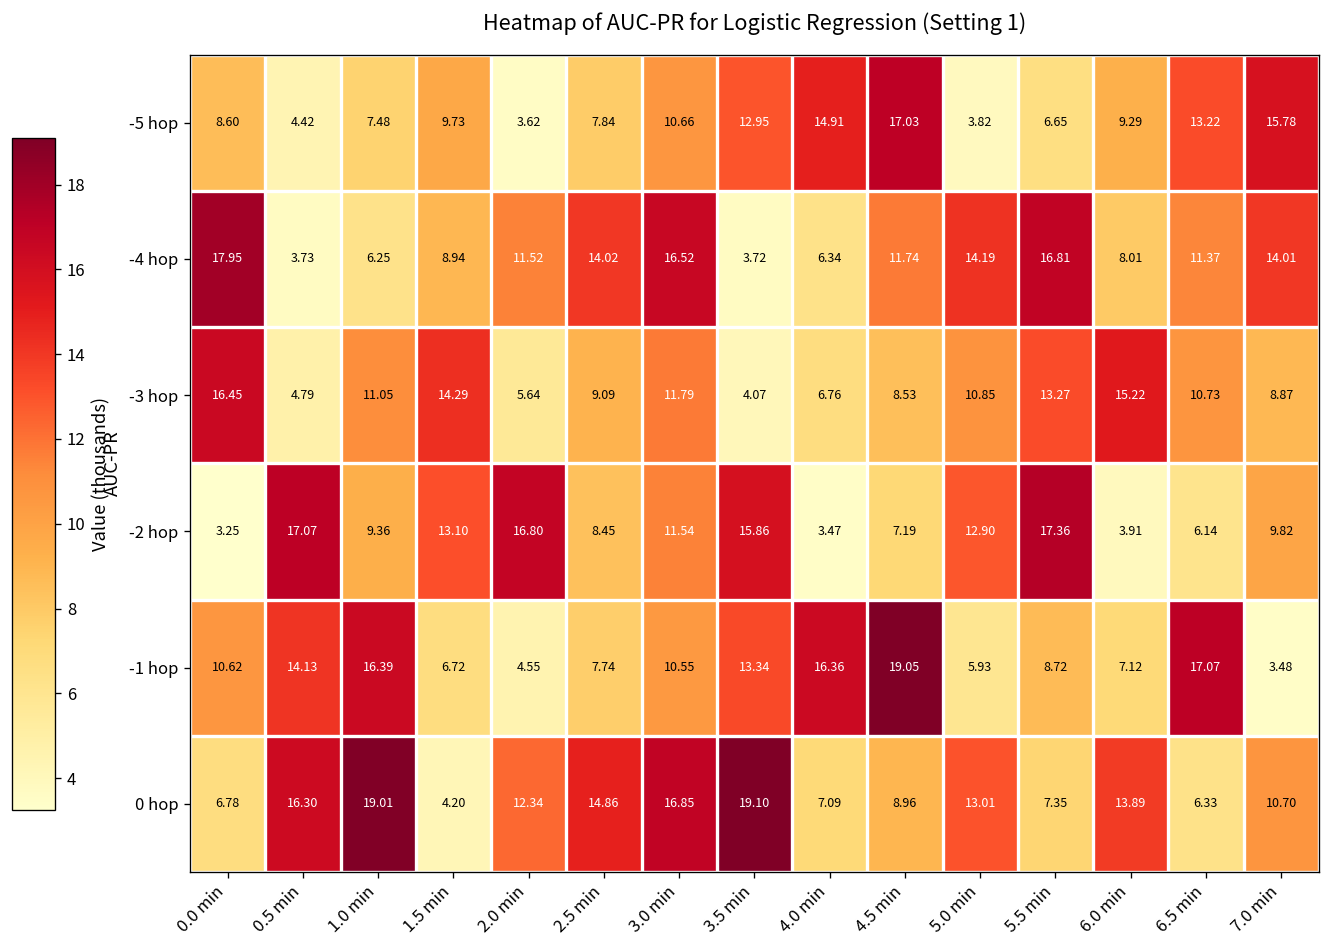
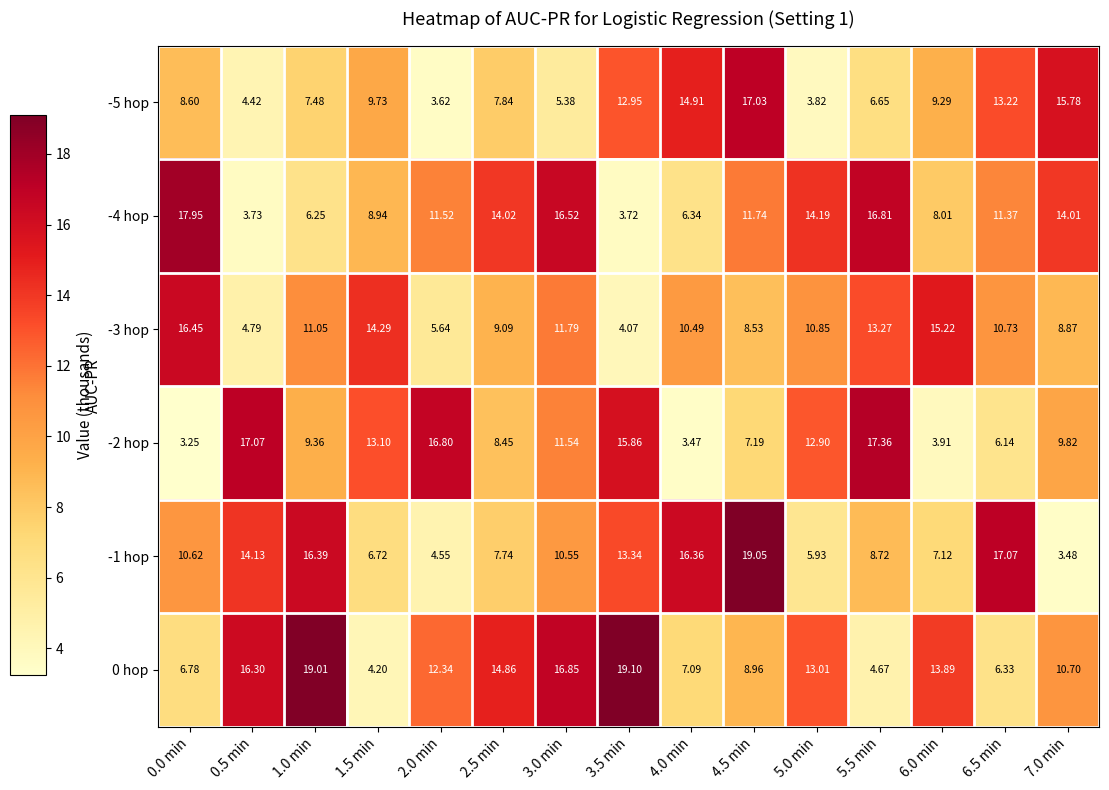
  {
    "-5 hop": {
      "0.0 min": 8.60,
      "0.5 min": 4.42,
      "1.0 min": 7.48,
      "1.5 min": 9.73,
      "2.0 min": 3.62,
      "2.5 min": 7.84,
-     "3.0 min": 10.66,
+     "3.0 min": 5.38,
      "3.5 min": 12.95,
      "4.0 min": 14.91,
      "4.5 min": 17.03,
      "5.0 min": 3.82,
      "5.5 min": 6.65,
      "6.0 min": 9.29,
      "6.5 min": 13.22,
      "7.0 min": 15.78
    },
    "-4 hop": {
      "0.0 min": 17.95,
      "0.5 min": 3.73,
      "1.0 min": 6.25,
      "1.5 min": 8.94,
      "2.0 min": 11.52,
      "2.5 min": 14.02,
      "3.0 min": 16.52,
      "3.5 min": 3.72,
      "4.0 min": 6.34,
      "4.5 min": 11.74,
      "5.0 min": 14.19,
      "5.5 min": 16.81,
      "6.0 min": 8.01,
      "6.5 min": 11.37,
      "7.0 min": 14.01
    },
    "-3 hop": {
      "0.0 min": 16.45,
      "0.5 min": 4.79,
      "1.0 min": 11.05,
      "1.5 min": 14.29,
      "2.0 min": 5.64,
      "2.5 min": 9.09,
      "3.0 min": 11.79,
      "3.5 min": 4.07,
-     "4.0 min": 6.76,
+     "4.0 min": 10.49,
      "4.5 min": 8.53,
      "5.0 min": 10.85,
      "5.5 min": 13.27,
      "6.0 min": 15.22,
      "6.5 min": 10.73,
      "7.0 min": 8.87
    },
    "-2 hop": {
      "0.0 min": 3.25,
      "0.5 min": 17.07,
      "1.0 min": 9.36,
      "1.5 min": 13.10,
      "2.0 min": 16.80,
      "2.5 min": 8.45,
      "3.0 min": 11.54,
      "3.5 min": 15.86,
      "4.0 min": 3.47,
      "4.5 min": 7.19,
      "5.0 min": 12.90,
      "5.5 min": 17.36,
      "6.0 min": 3.91,
      "6.5 min": 6.14,
      "7.0 min": 9.82
    },
    "-1 hop": {
      "0.0 min": 10.62,
      "0.5 min": 14.13,
      "1.0 min": 16.39,
      "1.5 min": 6.72,
      "2.0 min": 4.55,
      "2.5 min": 7.74,
      "3.0 min": 10.55,
      "3.5 min": 13.34,
      "4.0 min": 16.36,
      "4.5 min": 19.05,
      "5.0 min": 5.93,
      "5.5 min": 8.72,
      "6.0 min": 7.12,
      "6.5 min": 17.07,
      "7.0 min": 3.48
    },
    "0 hop": {
      "0.0 min": 6.78,
      "0.5 min": 16.30,
      "1.0 min": 19.01,
      "1.5 min": 4.20,
      "2.0 min": 12.34,
      "2.5 min": 14.86,
      "3.0 min": 16.85,
      "3.5 min": 19.10,
      "4.0 min": 7.09,
      "4.5 min": 8.96,
      "5.0 min": 13.01,
-     "5.5 min": 7.35,
+     "5.5 min": 4.67,
      "6.0 min": 13.89,
      "6.5 min": 6.33,
      "7.0 min": 10.70
    }
  }
